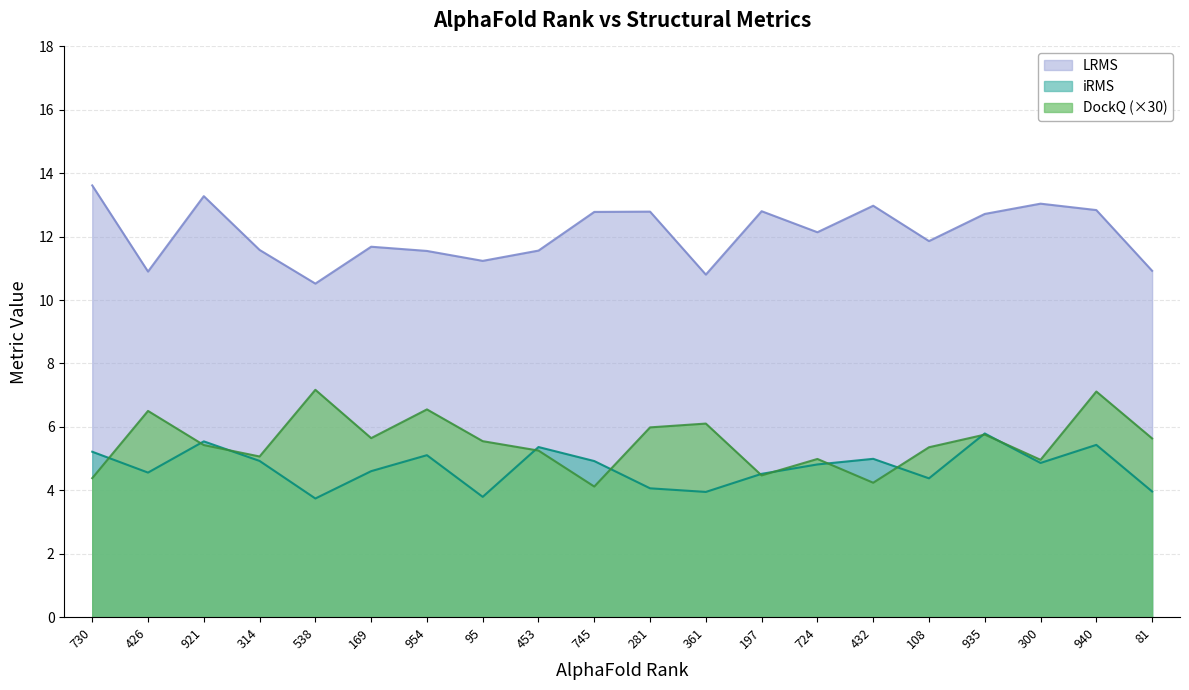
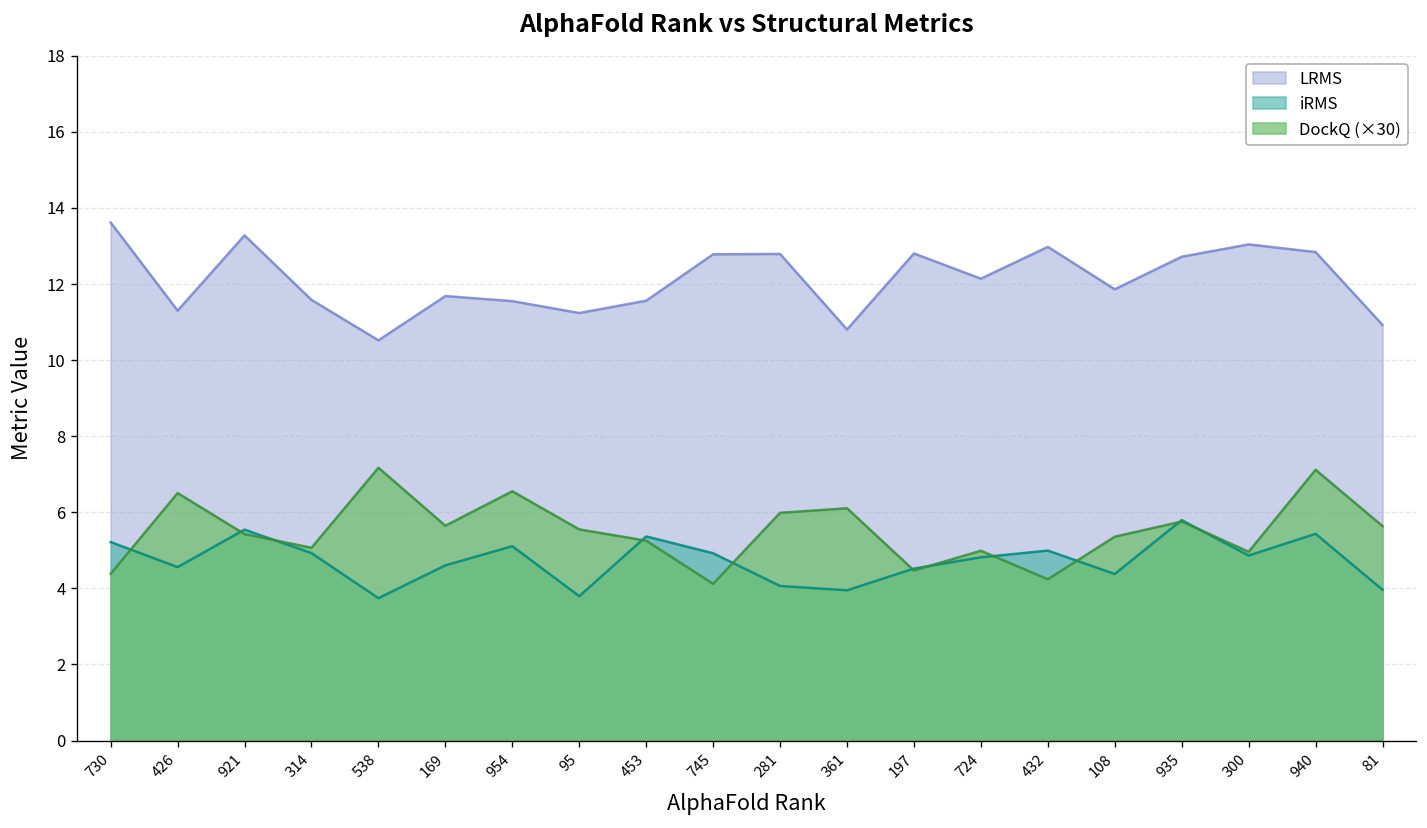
  {
    "LRMS": {
      "730": 13.6,
-     "426": 10.9,
+     "426": 11.3,
      "921": 13.3,
      "314": 11.6,
      "538": 10.5,
      "169": 11.7,
      "954": 11.6,
      "95": 11.2,
      "453": 11.6,
      "745": 12.8,
      "281": 12.8,
      "361": 10.8,
      "197": 12.8,
      "724": 12.1,
      "432": 13.0,
      "108": 11.9,
      "935": 12.7,
      "300": 13.0,
      "940": 12.8,
      "81": 10.9
    },
    "iRMS": {
      "730": 5.2,
      "426": 4.6,
      "921": 5.5,
      "314": 4.9,
      "538": 3.7,
      "169": 4.6,
      "954": 5.1,
      "95": 3.8,
      "453": 5.4,
      "745": 4.9,
      "281": 4.1,
      "361": 3.9,
      "724": 4.8,
      "432": 5.0,
      "108": 4.4,
      "300": 4.9,
      "940": 5.4,
      "81": 4.0
    },
    "DockQ (×30)": {
      "730": 4.4,
      "426": 6.5,
      "921": 5.4,
      "314": 5.1,
      "538": 7.2,
      "169": 5.6,
      "954": 6.6,
      "95": 5.6,
      "453": 5.3,
      "745": 4.1,
      "281": 6.0,
      "361": 6.1,
      "724": 5.0,
      "432": 4.2,
      "108": 5.4,
      "300": 5.0,
      "940": 7.1,
      "81": 5.6
    }
  }
